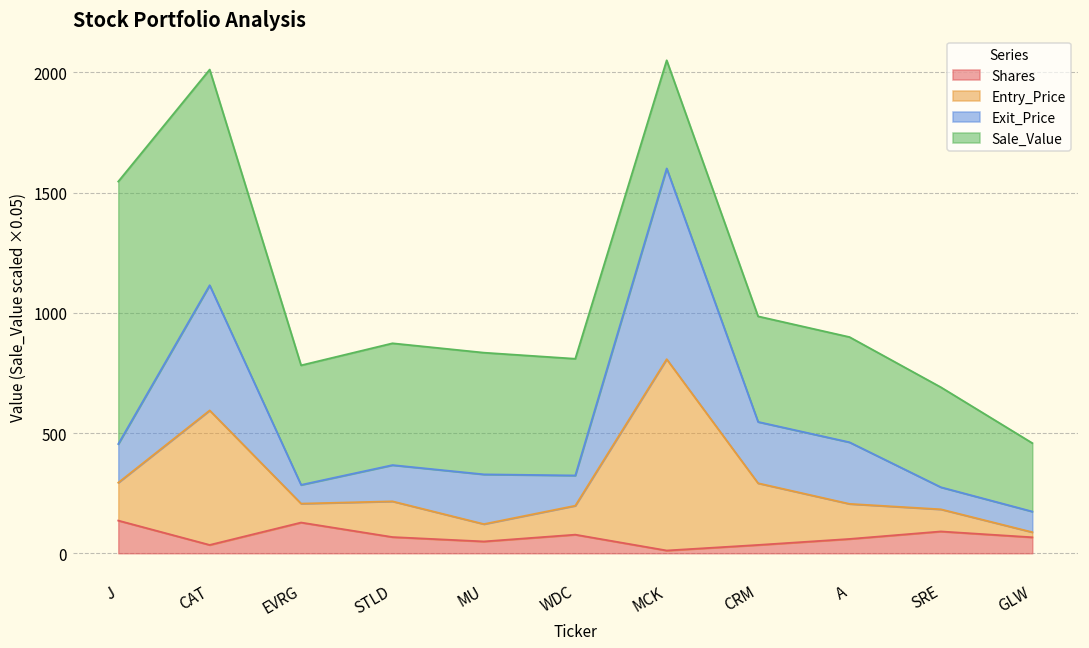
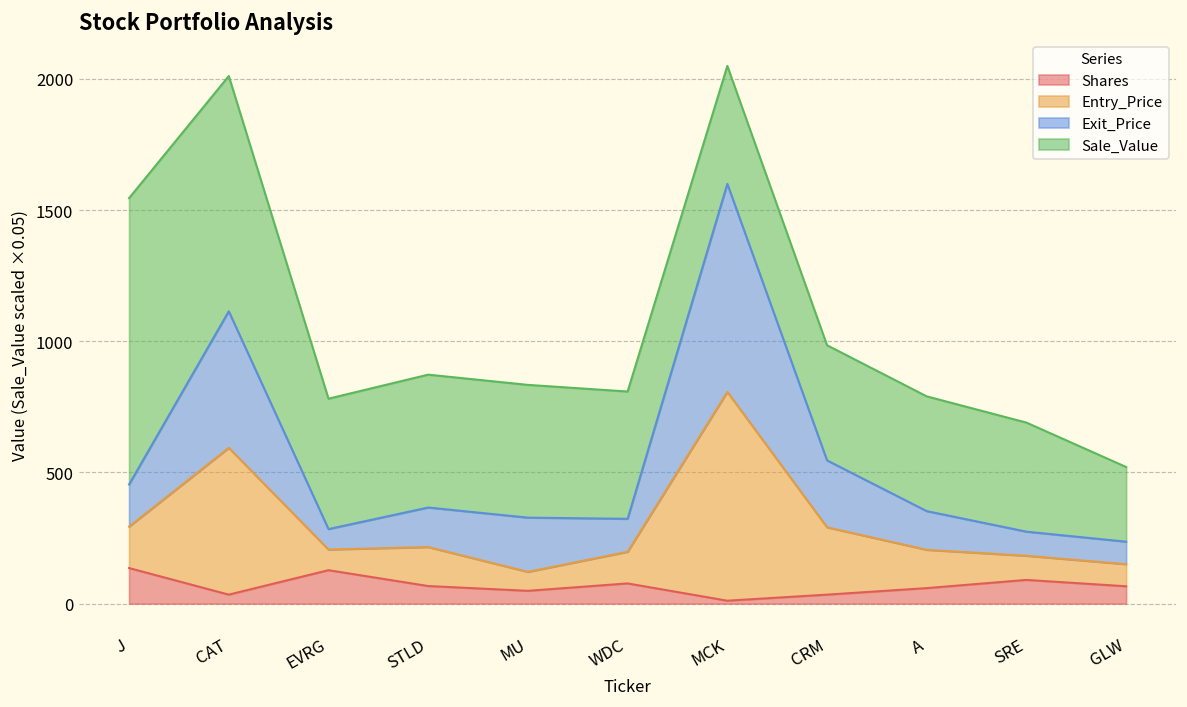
  {
    "Shares": {
      "J": 140,
      "CAT": 30,
      "EVRG": 130,
      "STLD": 70,
      "MU": 50,
      "WDC": 80,
      "MCK": 10,
      "CRM": 30,
      "A": 60,
      "SRE": 90,
      "GLW": 70
    },
    "Entry_Price": {
      "J": 160,
      "CAT": 560,
      "EVRG": 80,
      "STLD": 150,
      "MU": 70,
      "WDC": 120,
      "MCK": 800,
      "CRM": 260,
      "A": 150,
      "SRE": 90,
-     "GLW": 20
+     "GLW": 80
    },
    "Exit_Price": {
      "J": 160,
      "CAT": 520,
      "EVRG": 80,
      "STLD": 150,
      "MU": 210,
      "WDC": 130,
      "MCK": 790,
      "CRM": 260,
-     "A": 260,
+     "A": 150,
      "SRE": 90,
      "GLW": 90
    },
    "Sale_Value": {
      "J": 1090,
      "CAT": 900,
      "EVRG": 500,
      "STLD": 510,
      "MU": 510,
      "WDC": 490,
      "MCK": 450,
      "CRM": 440,
      "A": 440,
      "SRE": 420,
      "GLW": 280
    }
  }
